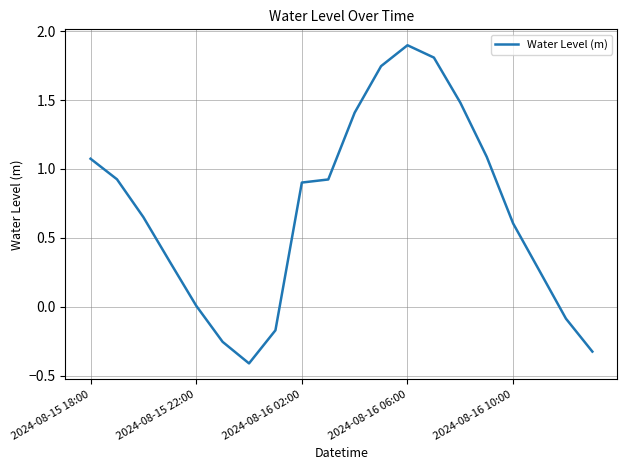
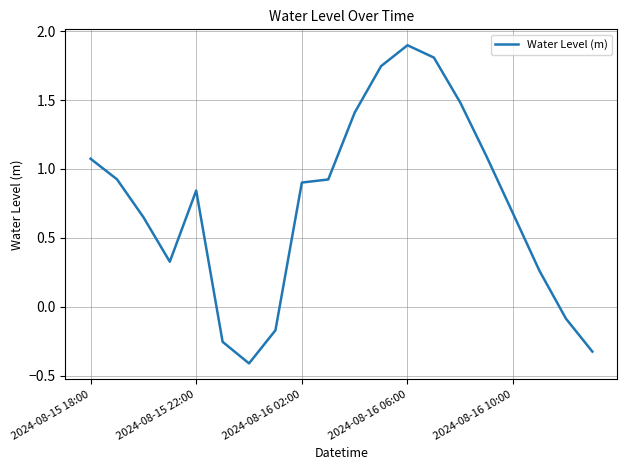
  {
    "2024-08-15 18:00": 1.07,
-   "2024-08-15 22:00": 0.01,
+   "2024-08-15 22:00": 0.84,
    "2024-08-16 02:00": 0.90,
    "2024-08-16 06:00": 1.90,
-   "2024-08-16 10:00": 0.60
+   "2024-08-16 10:00": 0.67
  }
